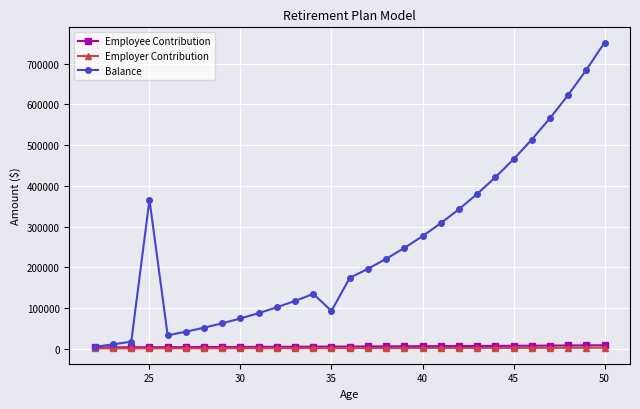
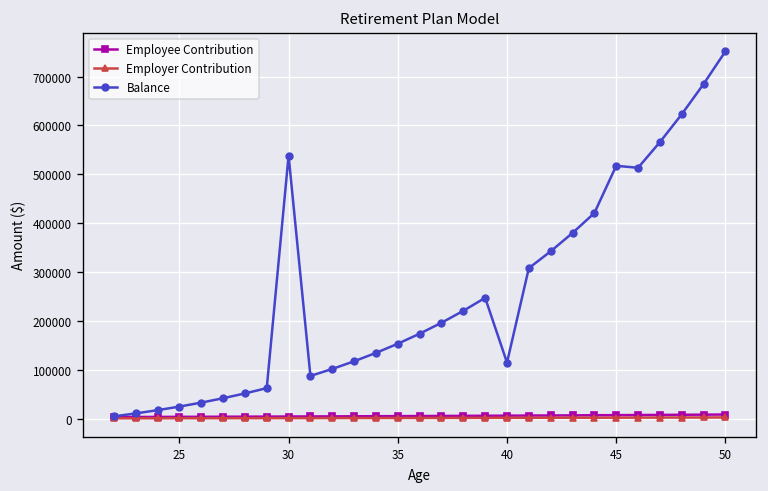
  {
    "Balance": {
-     "25": 370000,
-     "30": 70000,
-     "35": 90000,
-     "40": 280000,
-     "45": 470000,
+     "25": 30000,
+     "30": 540000,
+     "35": 150000,
+     "40": 120000,
+     "45": 520000,
      "50": 750000
    }
  }
